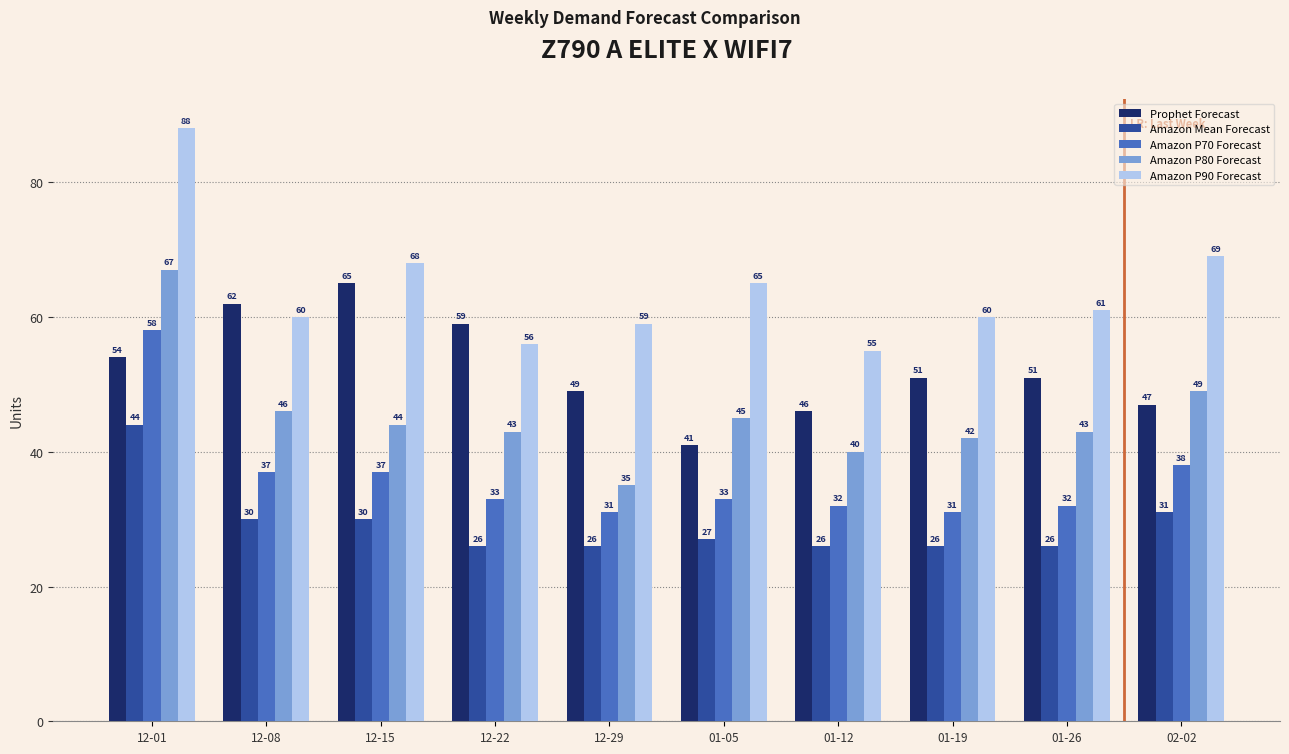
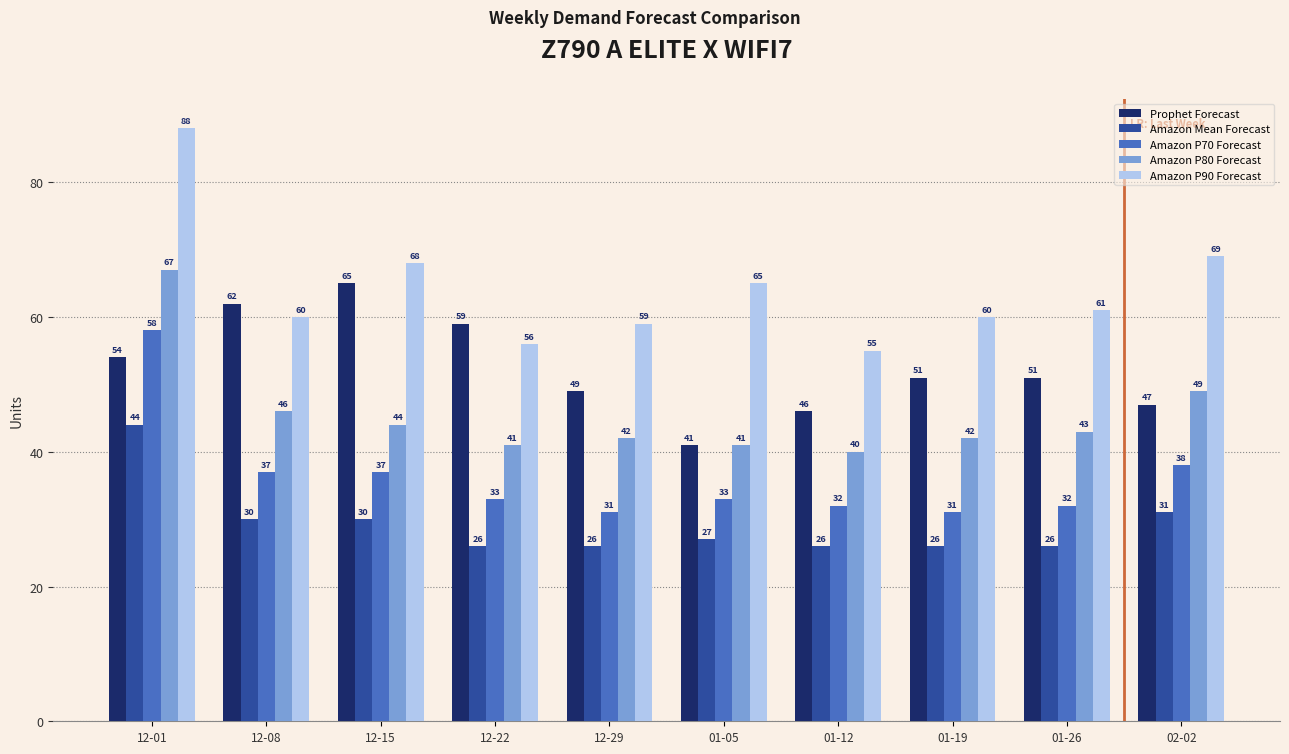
  {
    "Prophet Forecast": {
      "12-01": 54,
      "12-08": 62,
      "12-15": 65,
      "12-22": 59,
      "12-29": 49,
      "01-05": 41,
      "01-12": 46,
      "01-19": 51,
      "01-26": 51,
      "02-02": 47
    },
    "Amazon P80 Forecast": {
      "12-01": 67,
      "12-08": 46,
      "12-15": 44,
-     "12-22": 43,
-     "12-29": 35,
-     "01-05": 45,
+     "12-22": 41,
+     "12-29": 42,
+     "01-05": 41,
      "01-12": 40,
      "01-19": 42,
      "01-26": 43,
      "02-02": 49
    },
    "Amazon P90 Forecast": {
      "12-01": 88,
      "12-08": 60,
      "12-15": 68,
      "12-22": 56,
      "12-29": 59,
      "01-05": 65,
      "01-12": 55,
      "01-19": 60,
      "01-26": 61,
      "02-02": 69
    }
  }
